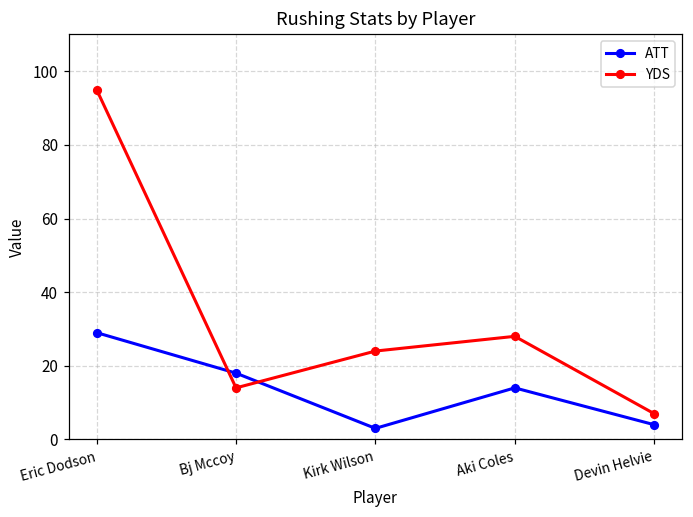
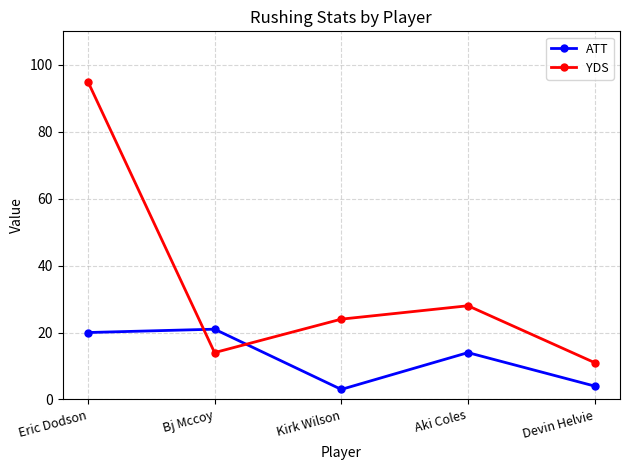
  {
    "ATT": {
-     "Eric Dodson": 29,
-     "Bj Mccoy": 18,
+     "Eric Dodson": 20,
+     "Bj Mccoy": 21,
      "Kirk Wilson": 3,
      "Aki Coles": 14,
      "Devin Helvie": 4
    },
    "YDS": {
      "Eric Dodson": 95,
      "Bj Mccoy": 14,
      "Kirk Wilson": 24,
      "Aki Coles": 28,
-     "Devin Helvie": 7
+     "Devin Helvie": 11
    }
  }
